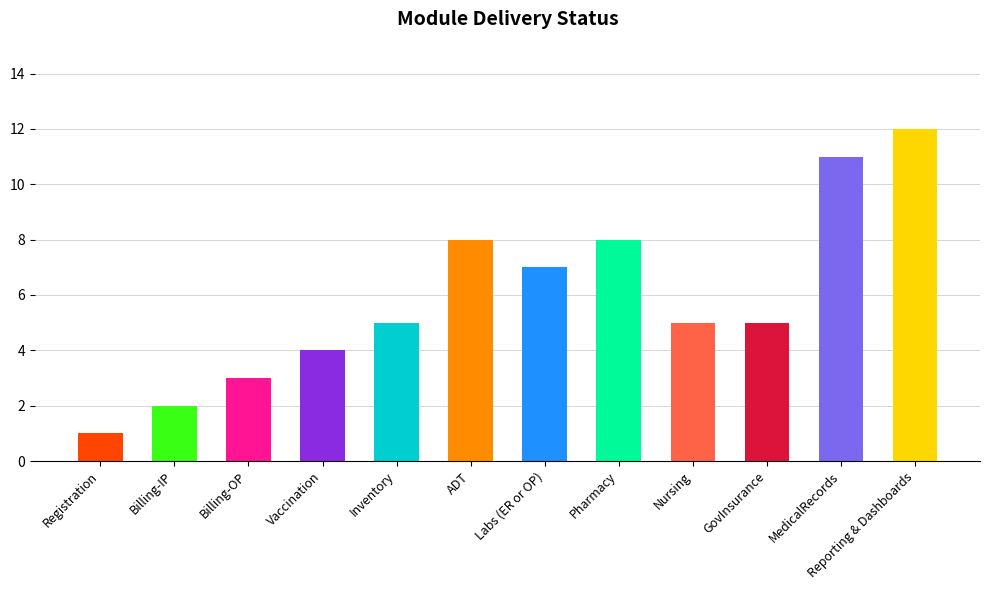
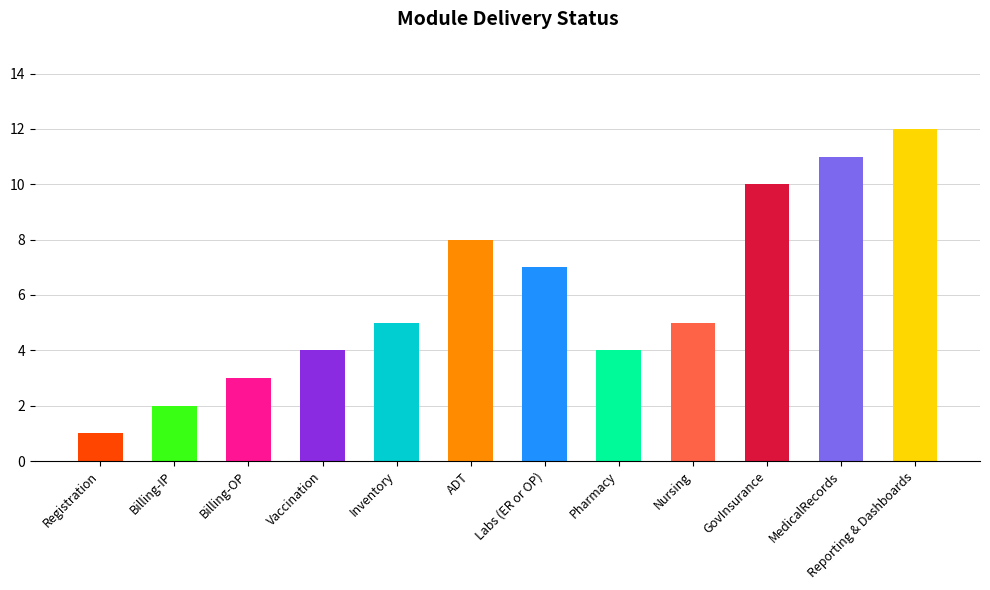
  {
    "Registration": 1,
    "Billing-IP": 2,
    "Billing-OP": 3,
    "Vaccination": 4,
    "Inventory": 5,
    "ADT": 8,
    "Labs (ER or OP)": 7,
-   "Pharmacy": 8,
+   "Pharmacy": 4,
    "Nursing": 5,
-   "GovInsurance": 5,
+   "GovInsurance": 10,
    "MedicalRecords": 11,
    "Reporting & Dashboards": 12
  }
